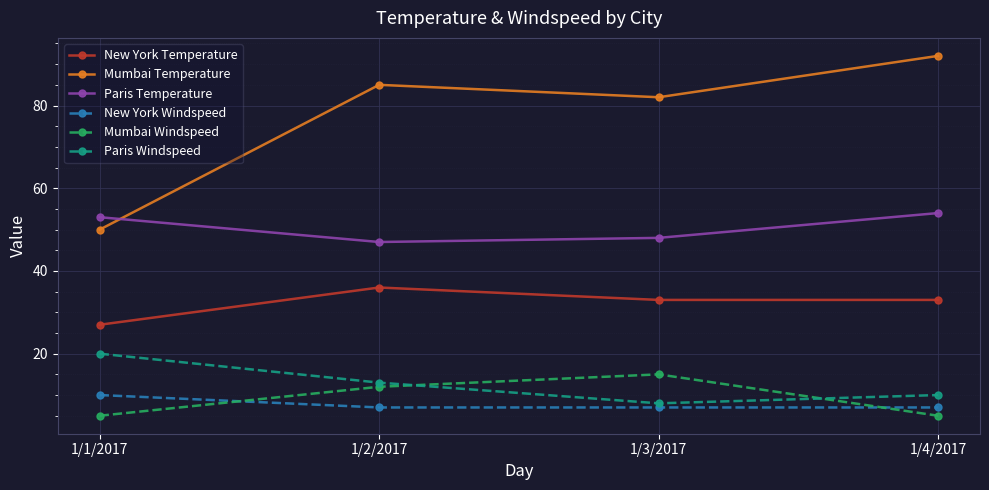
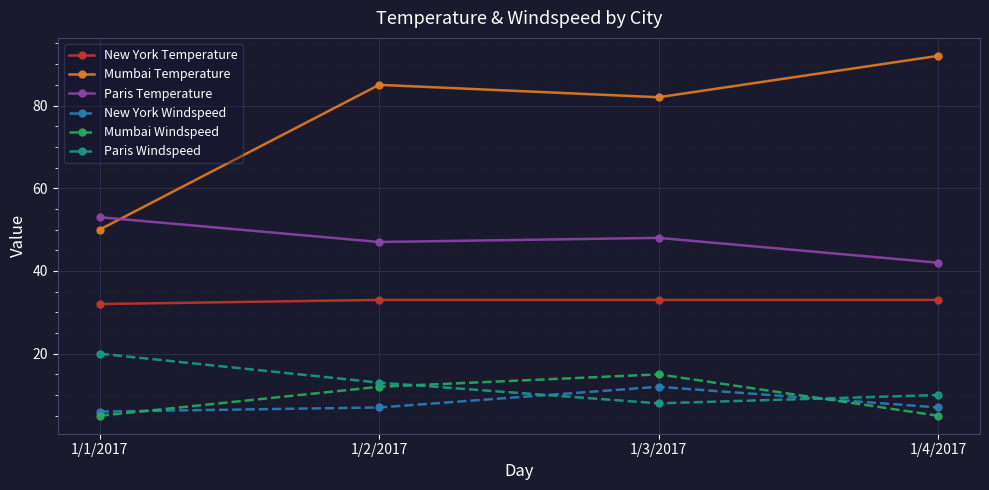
  {
    "New York Temperature": {
-     "1/1/2017": 27,
-     "1/2/2017": 36,
+     "1/1/2017": 32,
+     "1/2/2017": 33,
      "1/3/2017": 33,
      "1/4/2017": 33
    },
    "Mumbai Temperature": {
      "1/1/2017": 50,
      "1/2/2017": 85,
      "1/3/2017": 82,
      "1/4/2017": 92
    },
    "Paris Temperature": {
      "1/1/2017": 53,
      "1/2/2017": 47,
      "1/3/2017": 48,
-     "1/4/2017": 54
+     "1/4/2017": 42
    },
    "New York Windspeed": {
-     "1/1/2017": 10,
+     "1/1/2017": 6,
      "1/2/2017": 7,
-     "1/3/2017": 7,
+     "1/3/2017": 12,
      "1/4/2017": 7
    }
  }
